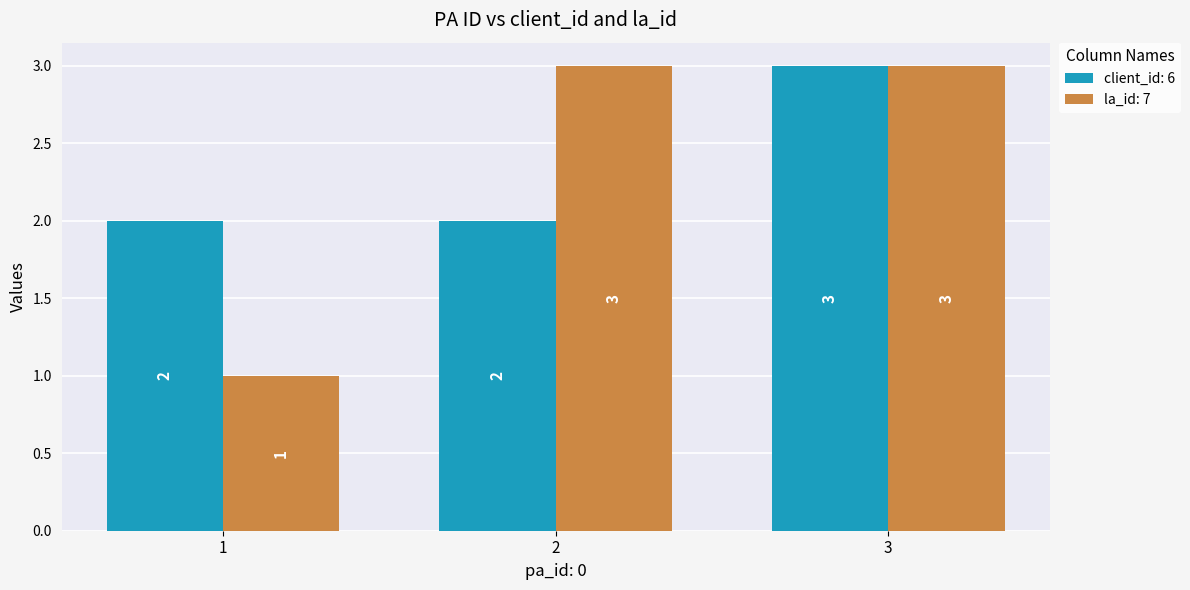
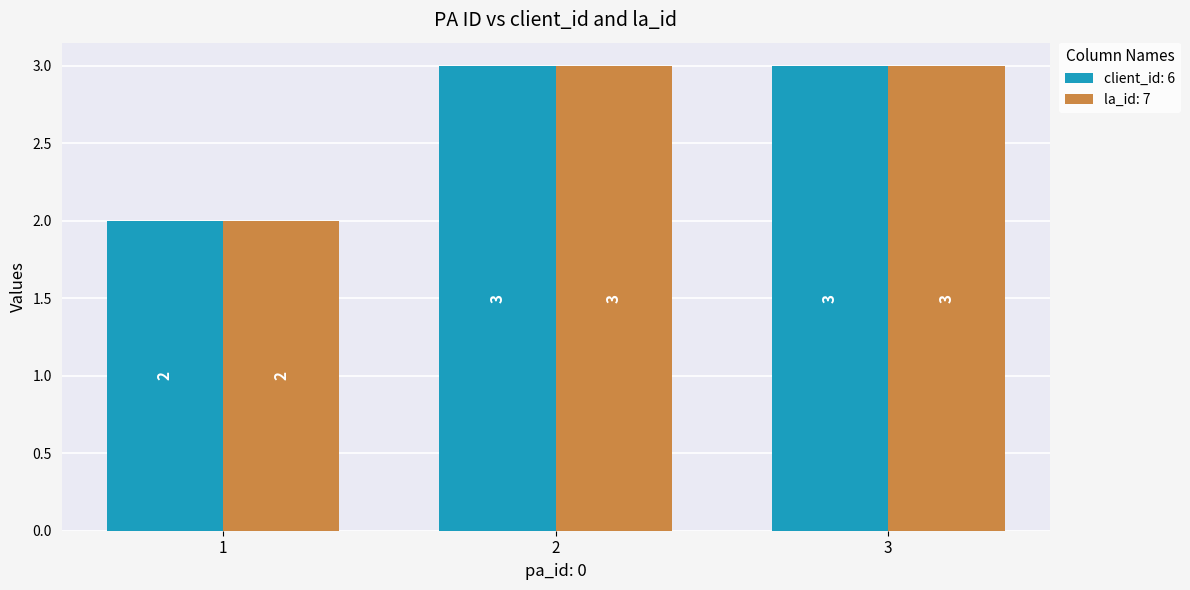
  {
    "client_id: 6": {
      "1": 2,
-     "2": 2,
+     "2": 3,
      "3": 3
    },
    "la_id: 7": {
-     "1": 1,
+     "1": 2,
      "2": 3,
      "3": 3
    }
  }
